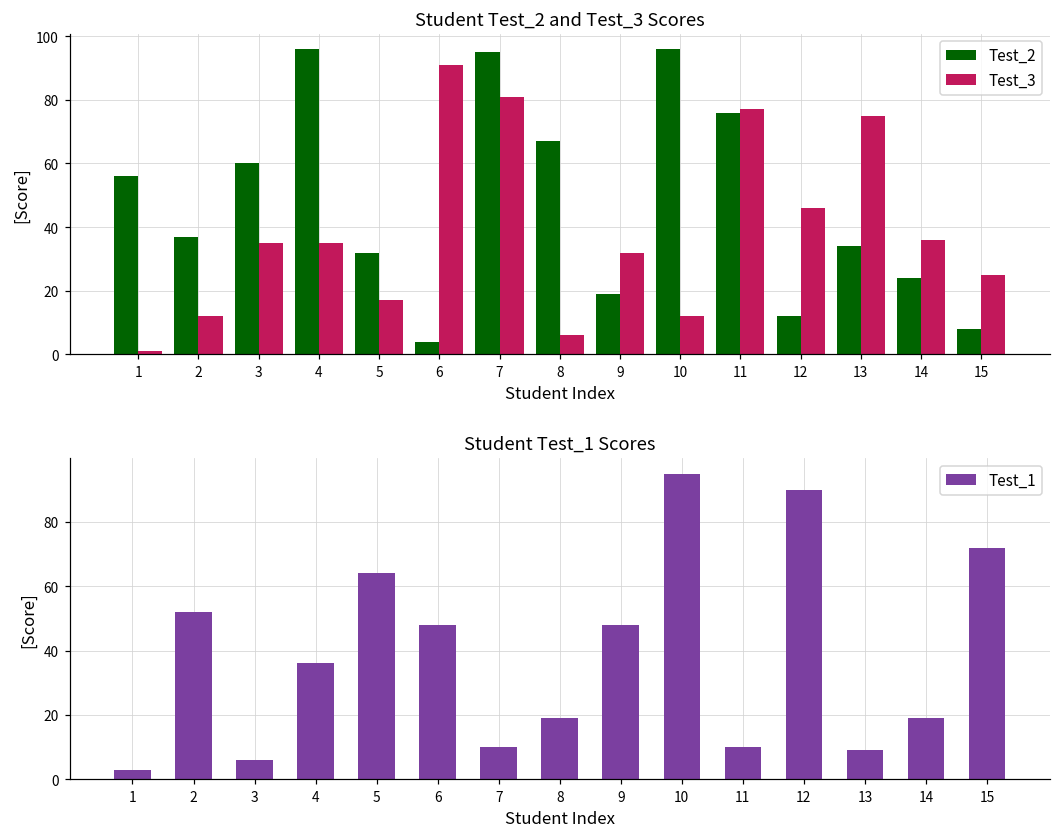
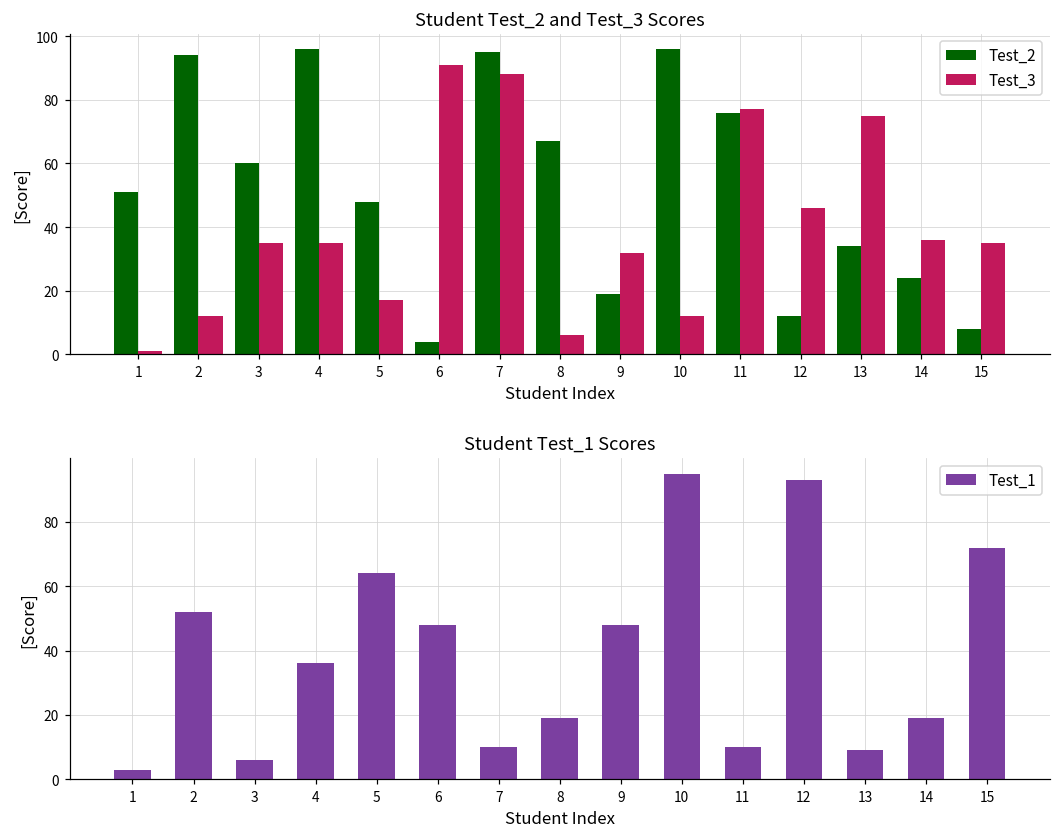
  {
    "Student Test_2 and Test_3 Scores": {
      "Test_2": {
-       "1": 56,
-       "2": 37,
+       "1": 51,
+       "2": 94,
        "3": 60,
        "4": 96,
-       "5": 32,
+       "5": 48,
        "6": 4,
        "7": 95,
        "8": 67,
        "9": 19,
        "10": 96,
        "11": 76,
        "12": 12,
        "13": 34,
        "14": 24,
        "15": 8
      },
      "Test_3": {
        "1": 1,
        "2": 12,
        "3": 35,
        "4": 35,
        "5": 17,
        "6": 91,
-       "7": 81,
+       "7": 88,
        "8": 6,
        "9": 32,
        "10": 12,
        "11": 77,
        "12": 46,
        "13": 75,
        "14": 36,
-       "15": 25
+       "15": 35
      }
    },
    "Student Test_1 Scores": {
      "1": 3,
      "2": 52,
      "3": 6,
      "4": 36,
      "5": 64,
      "6": 48,
      "7": 10,
      "8": 19,
      "9": 48,
      "10": 95,
      "11": 10,
-     "12": 90,
+     "12": 93,
      "13": 9,
      "14": 19,
      "15": 72
    }
  }
